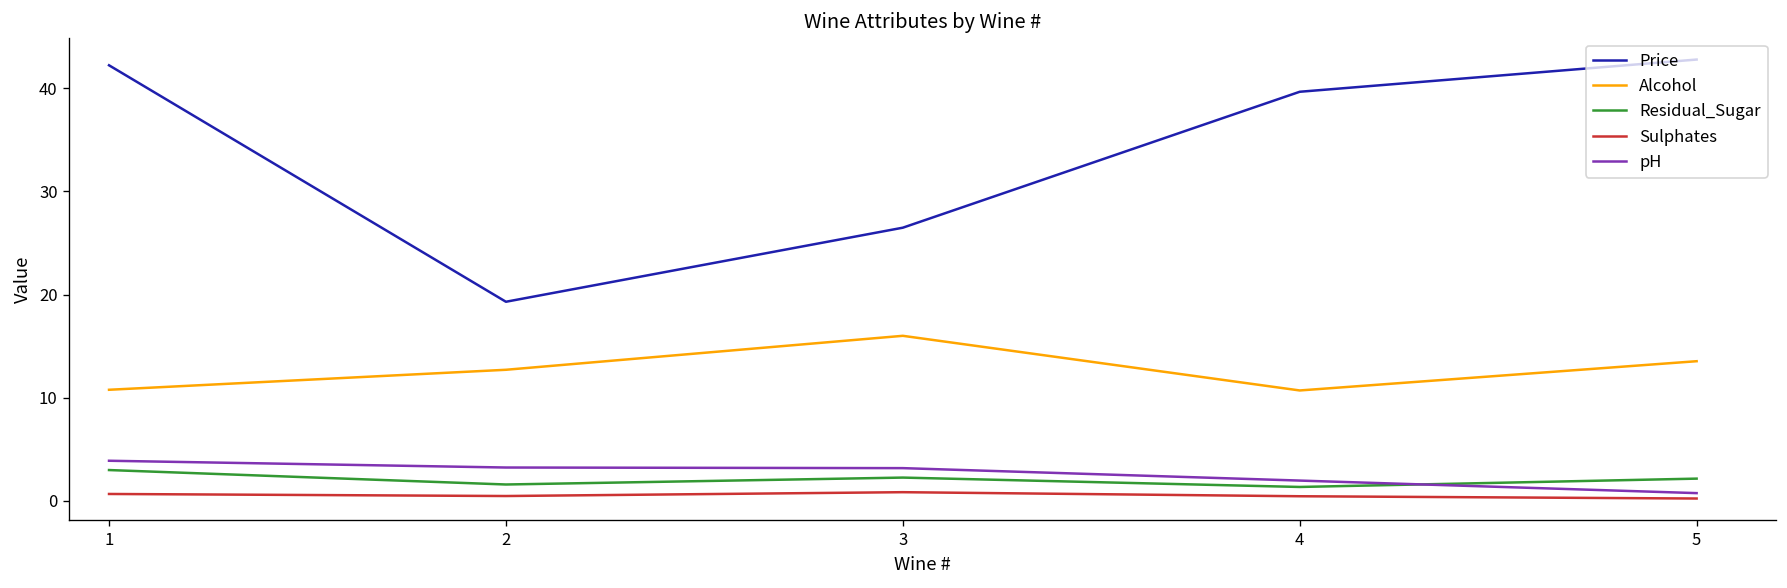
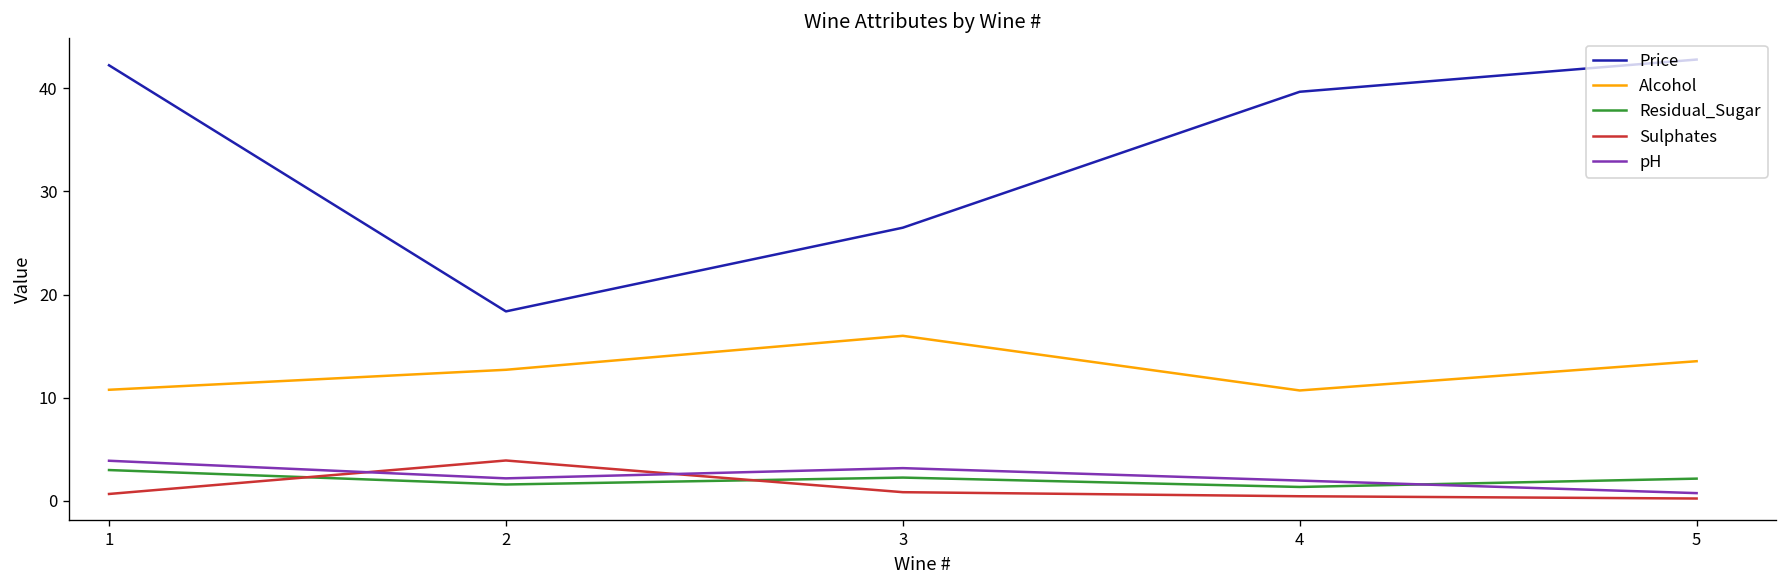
  {
    "Price": {
      "1": 42,
-     "2": 19,
+     "2": 18,
      "3": 26,
      "4": 40
    },
    "Alcohol": {
      "1": 11,
      "2": 13,
      "3": 16,
      "4": 11,
      "5": 14
    },
    "Residual_Sugar": {
      "1": 3,
      "2": 2,
      "3": 2,
      "4": 1,
      "5": 2
    },
    "Sulphates": {
      "1": 1,
-     "2": 0,
+     "2": 4,
      "3": 1,
      "4": 0,
      "5": 0
    },
    "pH": {
      "1": 4,
-     "2": 3,
+     "2": 2,
      "3": 3,
      "4": 2,
      "5": 1
    }
  }
